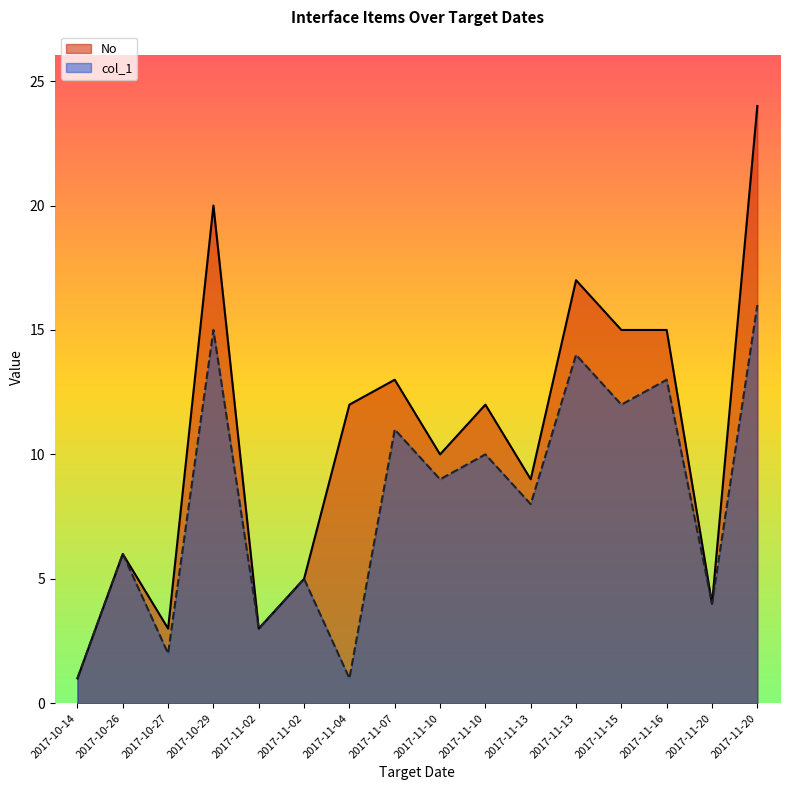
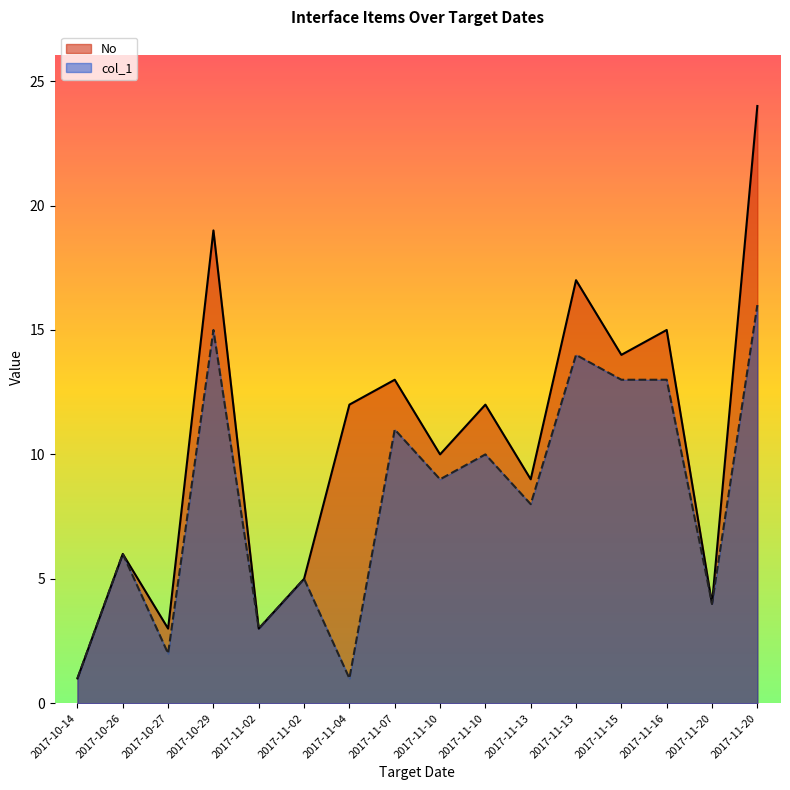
  {
    "No": {
      "2017-10-27": 3,
-     "2017-10-29": 20,
+     "2017-10-29": 19,
      "2017-11-04": 12,
      "2017-11-07": 13,
-     "2017-11-15": 15,
+     "2017-11-15": 14,
      "2017-11-16": 15
    },
    "col_1": {
      "2017-10-27": 2,
      "2017-10-29": 15,
      "2017-11-04": 1,
      "2017-11-07": 11,
-     "2017-11-15": 12,
+     "2017-11-15": 13,
      "2017-11-16": 13
    }
  }
